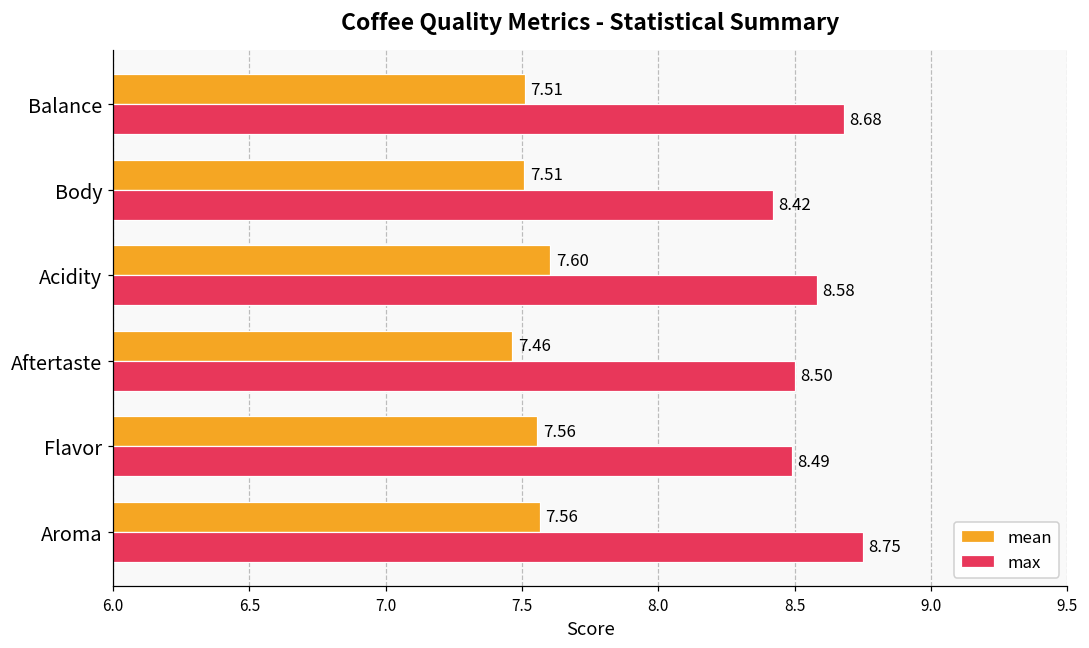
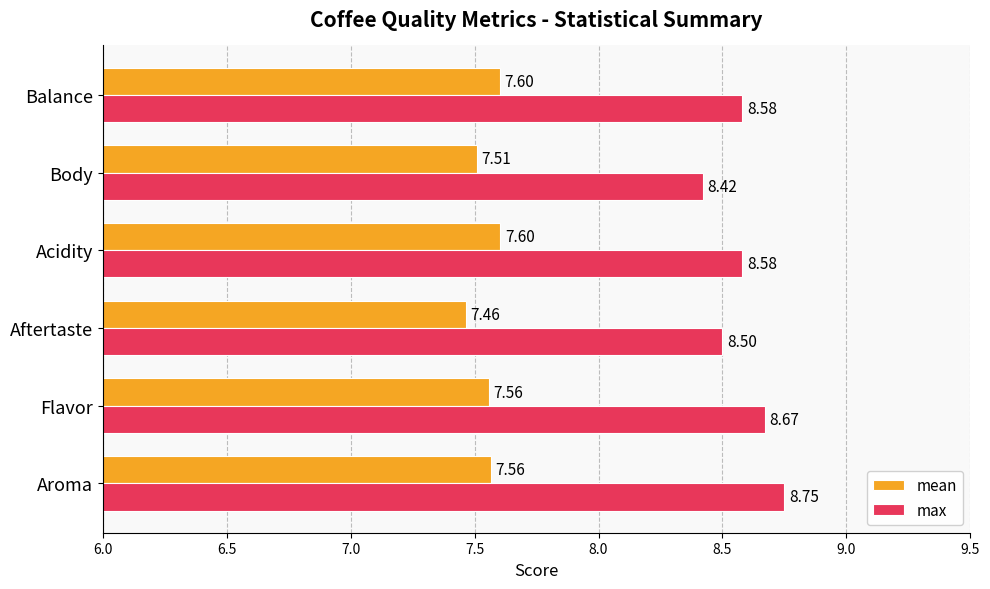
  {
    "mean": {
-     "Balance": 7.51,
+     "Balance": 7.60,
      "Body": 7.51,
      "Acidity": 7.60,
      "Aftertaste": 7.46,
      "Flavor": 7.56,
      "Aroma": 7.56
    },
    "max": {
-     "Balance": 8.68,
+     "Balance": 8.58,
      "Body": 8.42,
      "Acidity": 8.58,
      "Aftertaste": 8.50,
-     "Flavor": 8.49,
+     "Flavor": 8.67,
      "Aroma": 8.75
    }
  }
